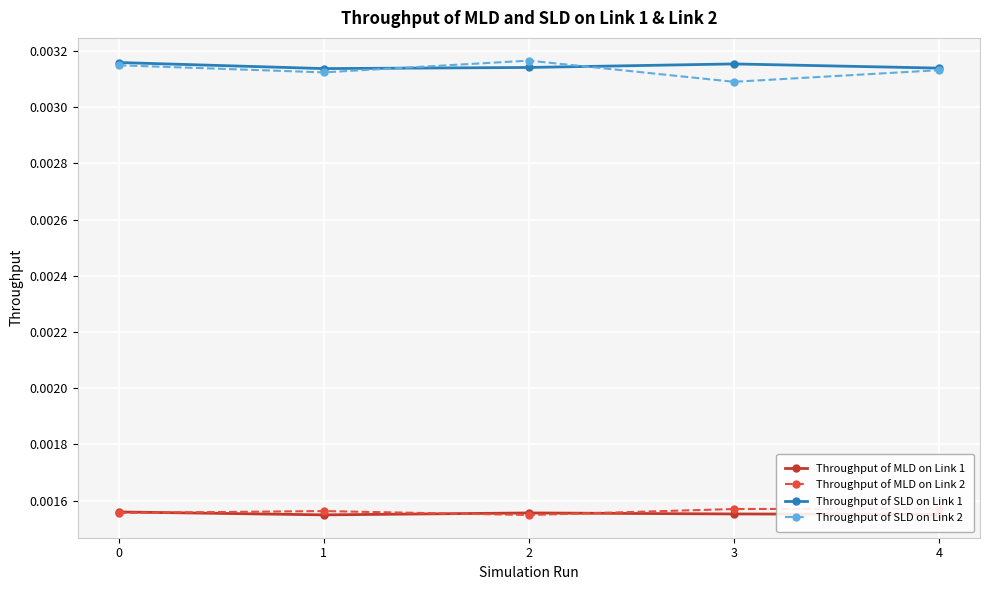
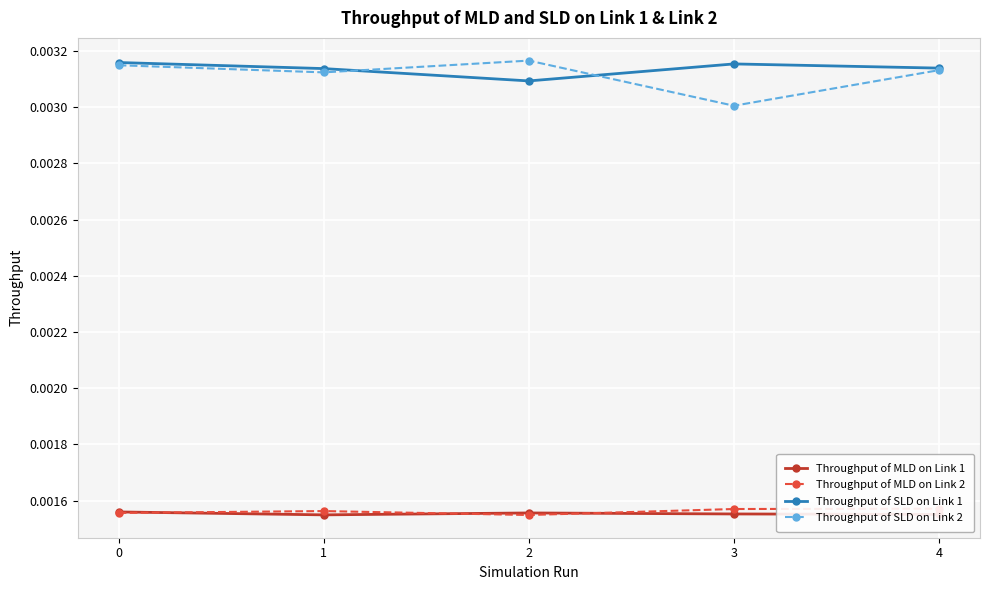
  {
    "Throughput of SLD on Link 1": {
      "0": 0.00316,
      "1": 0.00314,
-     "2": 0.00314,
+     "2": 0.00309,
      "3": 0.00315
    },
    "Throughput of SLD on Link 2": {
      "0": 0.00315,
      "1": 0.00312,
      "2": 0.00317,
-     "3": 0.00309
+     "3": 0.00301
    }
  }
